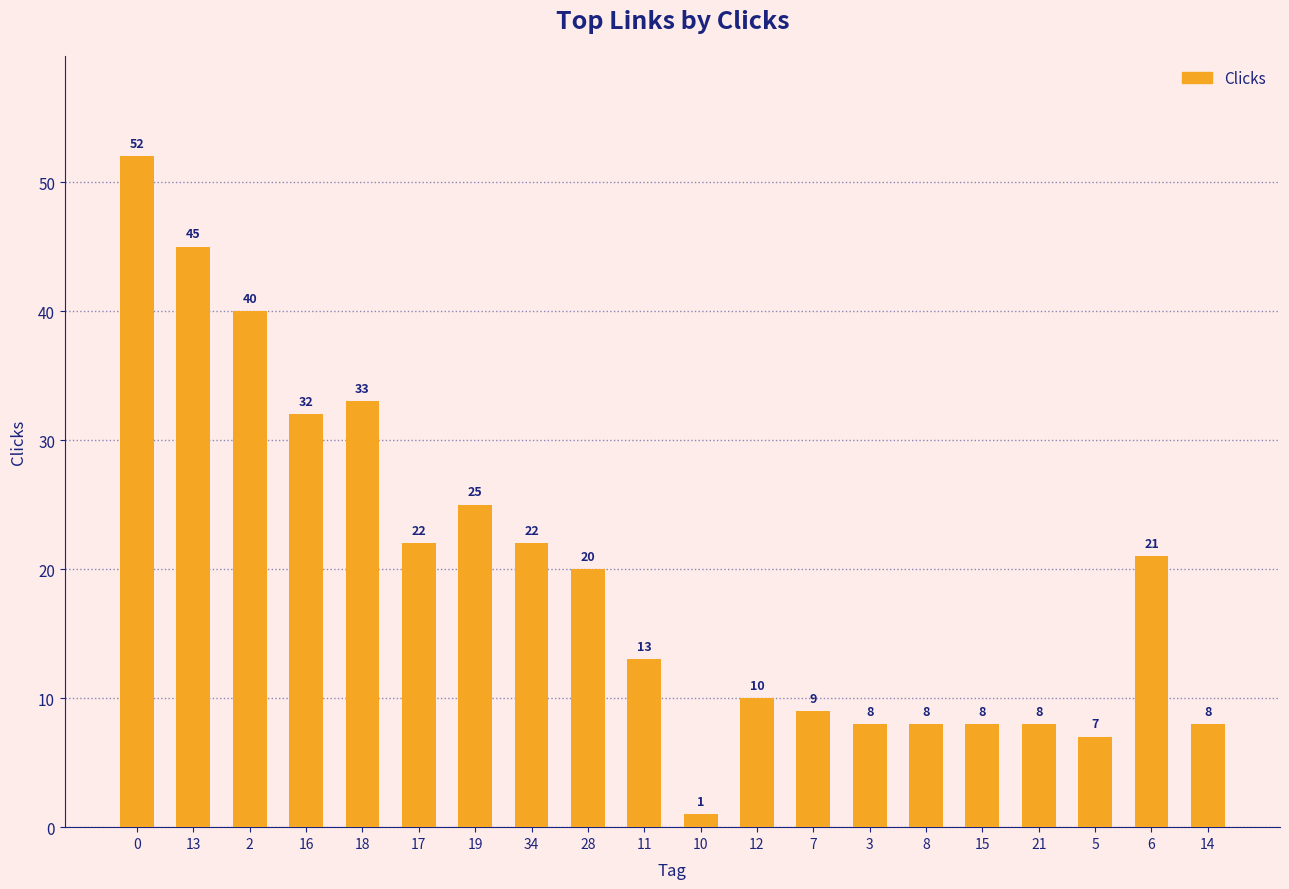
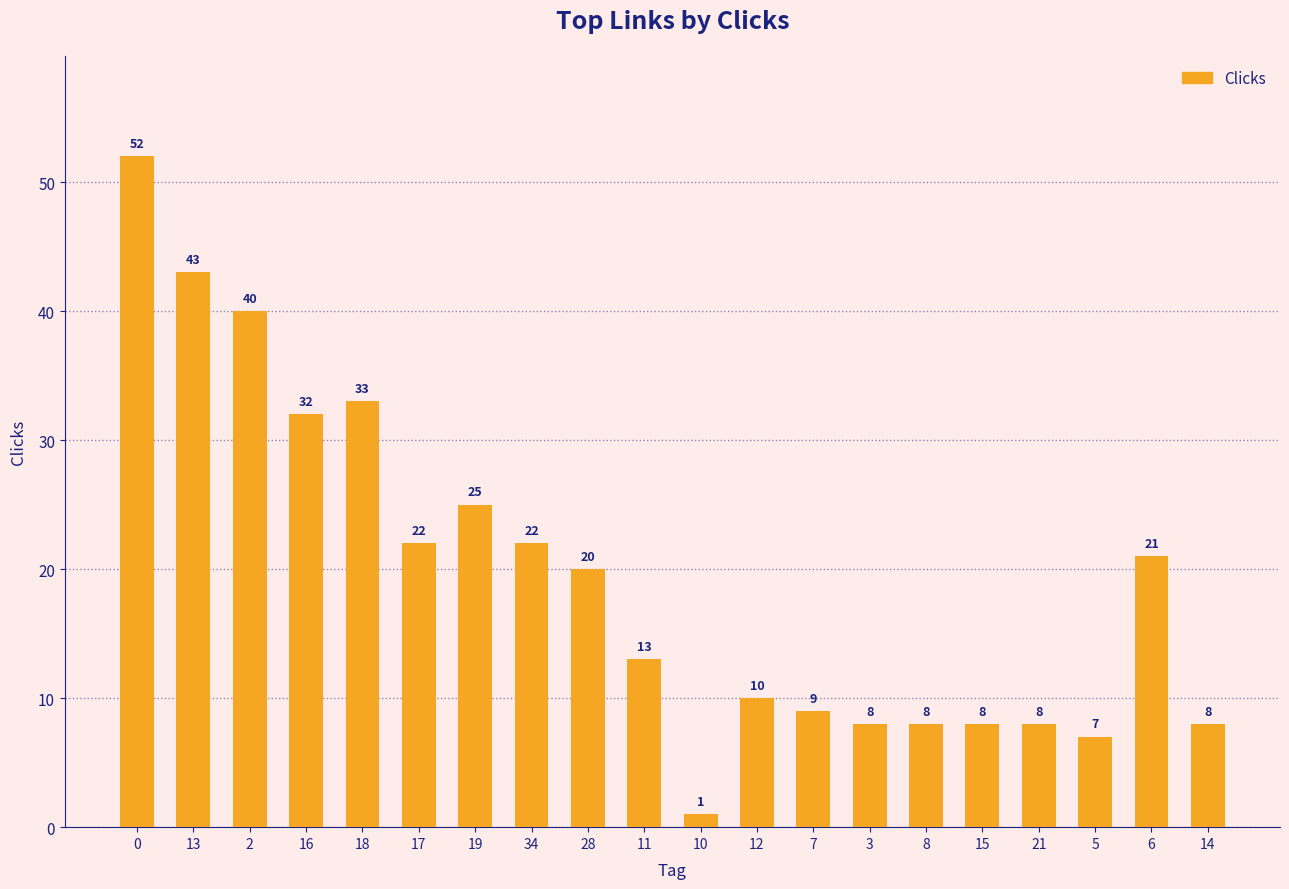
  {
    "0": 52,
-   "13": 45,
+   "13": 43,
    "2": 40,
    "16": 32,
    "18": 33,
    "17": 22,
    "19": 25,
    "34": 22,
    "28": 20,
    "11": 13,
    "10": 1,
    "12": 10,
    "7": 9,
    "3": 8,
    "8": 8,
    "15": 8,
    "21": 8,
    "5": 7,
    "6": 21,
    "14": 8
  }
